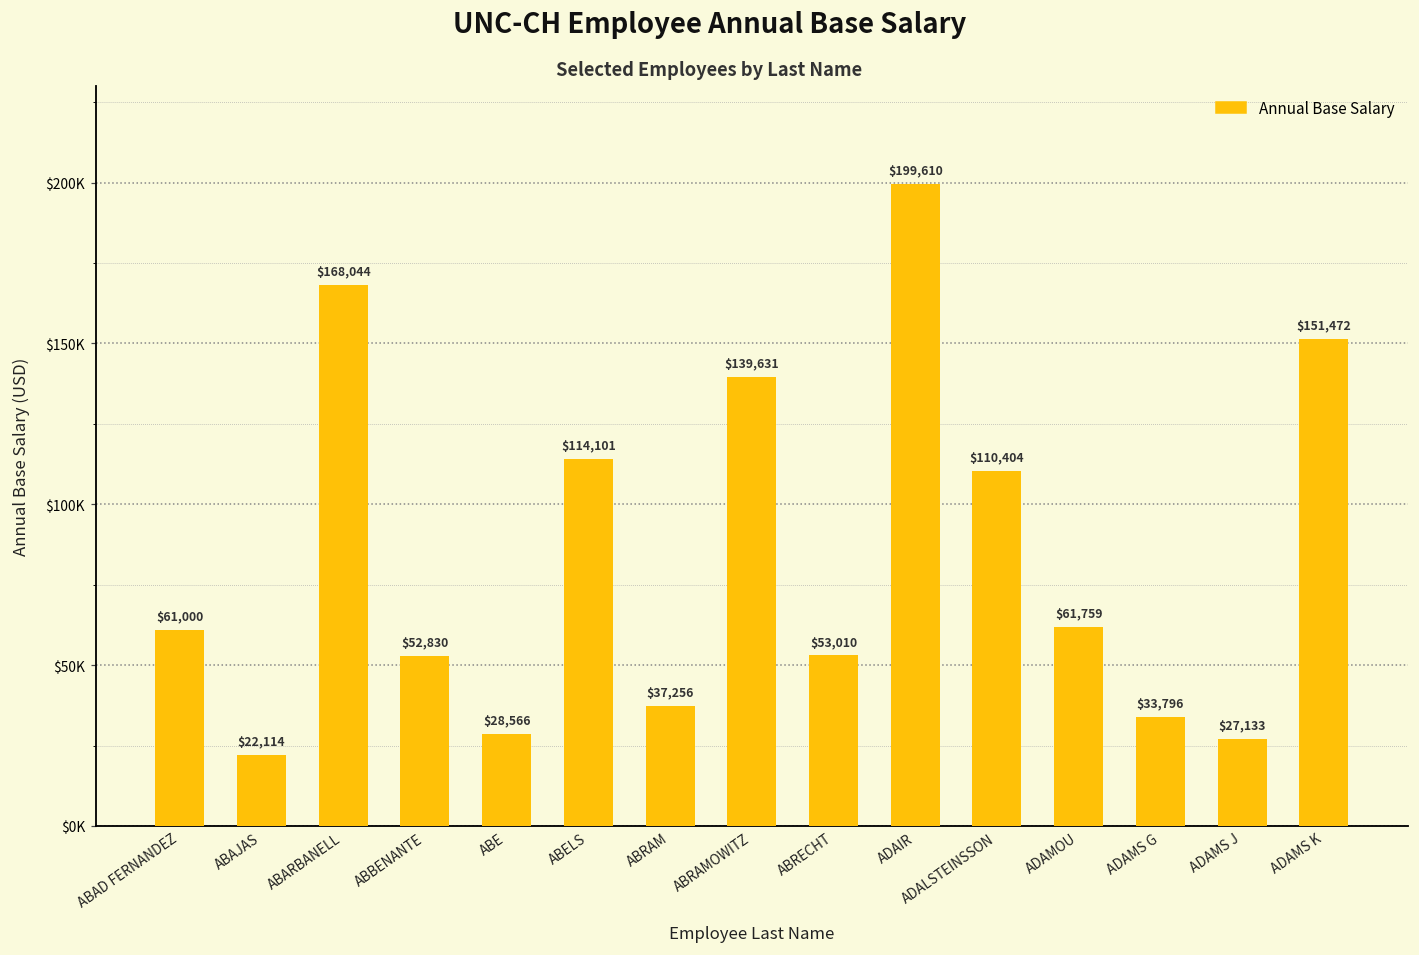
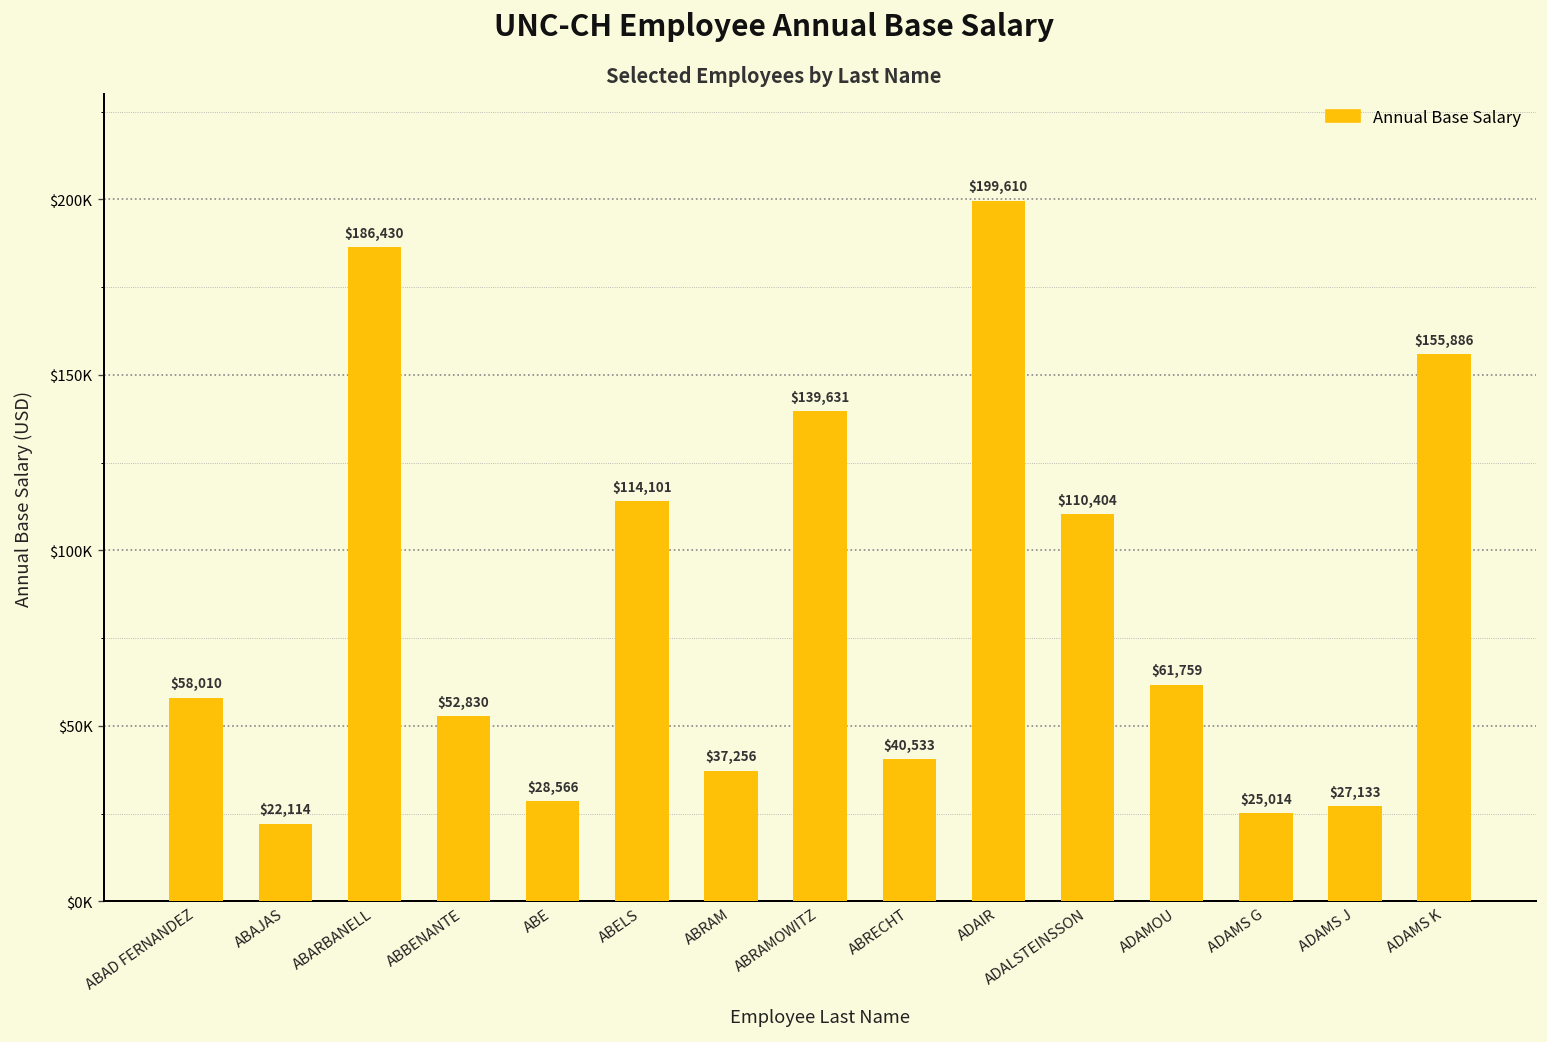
  {
-   "ABAD FERNANDEZ": "$61,000",
+   "ABAD FERNANDEZ": "$58,010",
    "ABAJAS": "$22,114",
-   "ABARBANELL": "$168,044",
+   "ABARBANELL": "$186,430",
    "ABBENANTE": "$52,830",
    "ABE": "$28,566",
    "ABELS": "$114,101",
    "ABRAM": "$37,256",
    "ABRAMOWITZ": "$139,631",
-   "ABRECHT": "$53,010",
+   "ABRECHT": "$40,533",
    "ADAIR": "$199,610",
    "ADALSTEINSSON": "$110,404",
    "ADAMOU": "$61,759",
-   "ADAMS G": "$33,796",
+   "ADAMS G": "$25,014",
    "ADAMS J": "$27,133",
-   "ADAMS K": "$151,472"
+   "ADAMS K": "$155,886"
  }
